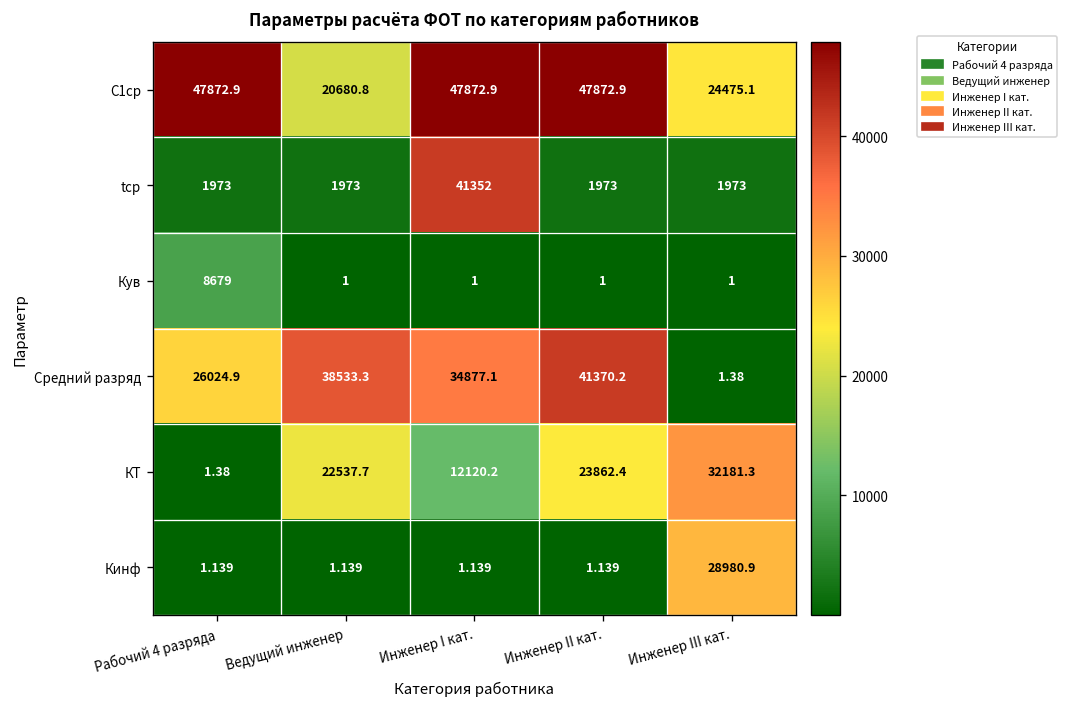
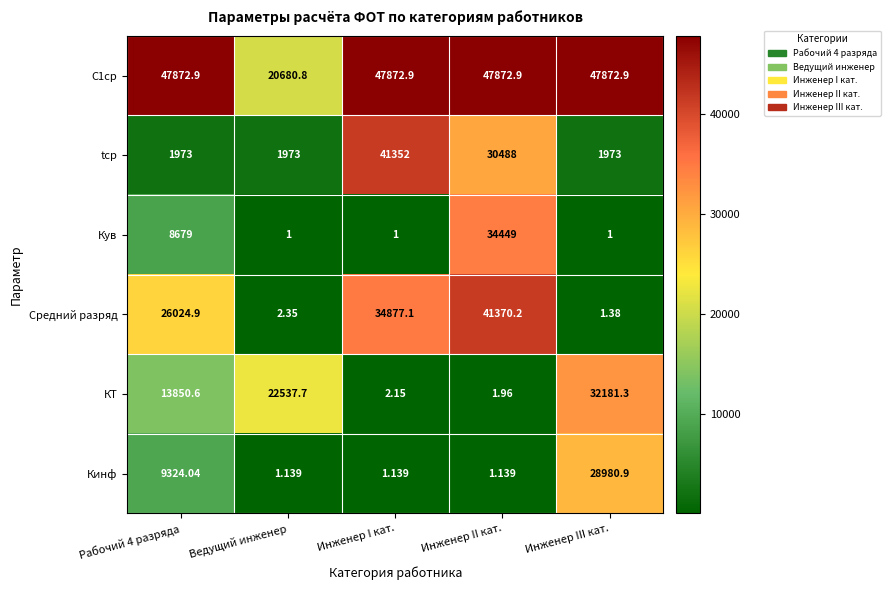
  {
    "С1ср": {
      "Рабочий 4 разряда": 47872.9,
      "Ведущий инженер": 20680.8,
      "Инженер I кат.": 47872.9,
      "Инженер II кат.": 47872.9,
-     "Инженер III кат.": 24475.1
+     "Инженер III кат.": 47872.9
    },
    "tср": {
      "Рабочий 4 разряда": 1973,
      "Ведущий инженер": 1973,
      "Инженер I кат.": 41352,
-     "Инженер II кат.": 1973,
+     "Инженер II кат.": 30488,
      "Инженер III кат.": 1973
    },
    "Кув": {
      "Рабочий 4 разряда": 8679,
      "Ведущий инженер": 1,
      "Инженер I кат.": 1,
-     "Инженер II кат.": 1,
+     "Инженер II кат.": 34449,
      "Инженер III кат.": 1
    },
    "Средний разряд": {
      "Рабочий 4 разряда": 26024.9,
-     "Ведущий инженер": 38533.3,
+     "Ведущий инженер": 2.35,
      "Инженер I кат.": 34877.1,
      "Инженер II кат.": 41370.2,
      "Инженер III кат.": 1.38
    },
    "КТ": {
-     "Рабочий 4 разряда": 1.38,
+     "Рабочий 4 разряда": 13850.6,
      "Ведущий инженер": 22537.7,
-     "Инженер I кат.": 12120.2,
-     "Инженер II кат.": 23862.4,
+     "Инженер I кат.": 2.15,
+     "Инженер II кат.": 1.96,
      "Инженер III кат.": 32181.3
    },
    "Кинф": {
-     "Рабочий 4 разряда": 1.139,
+     "Рабочий 4 разряда": 9324.04,
      "Ведущий инженер": 1.139,
      "Инженер I кат.": 1.139,
      "Инженер II кат.": 1.139,
      "Инженер III кат.": 28980.9
    }
  }
